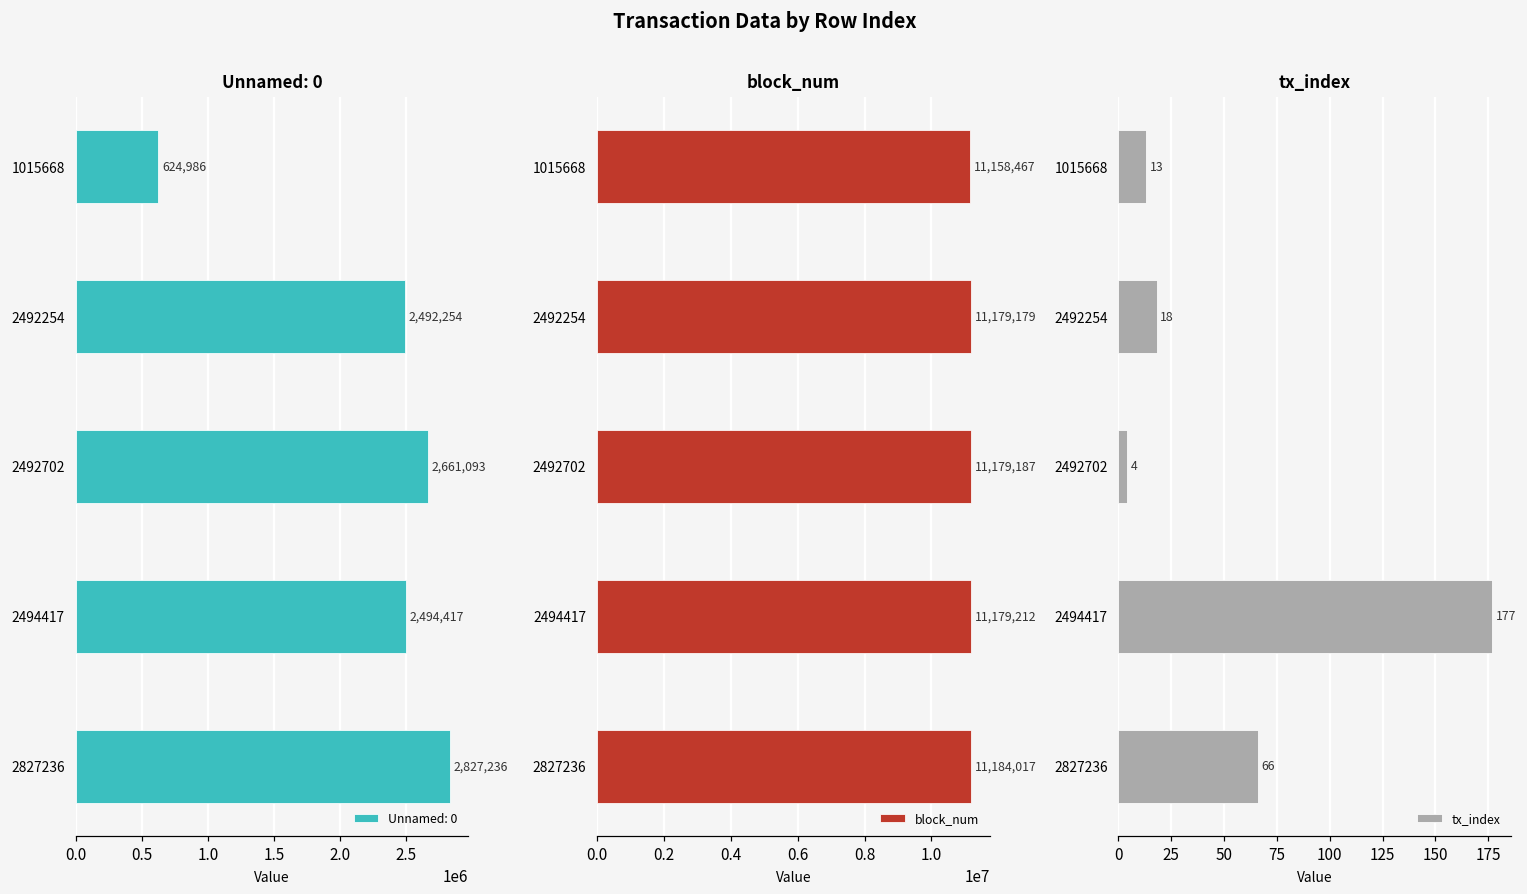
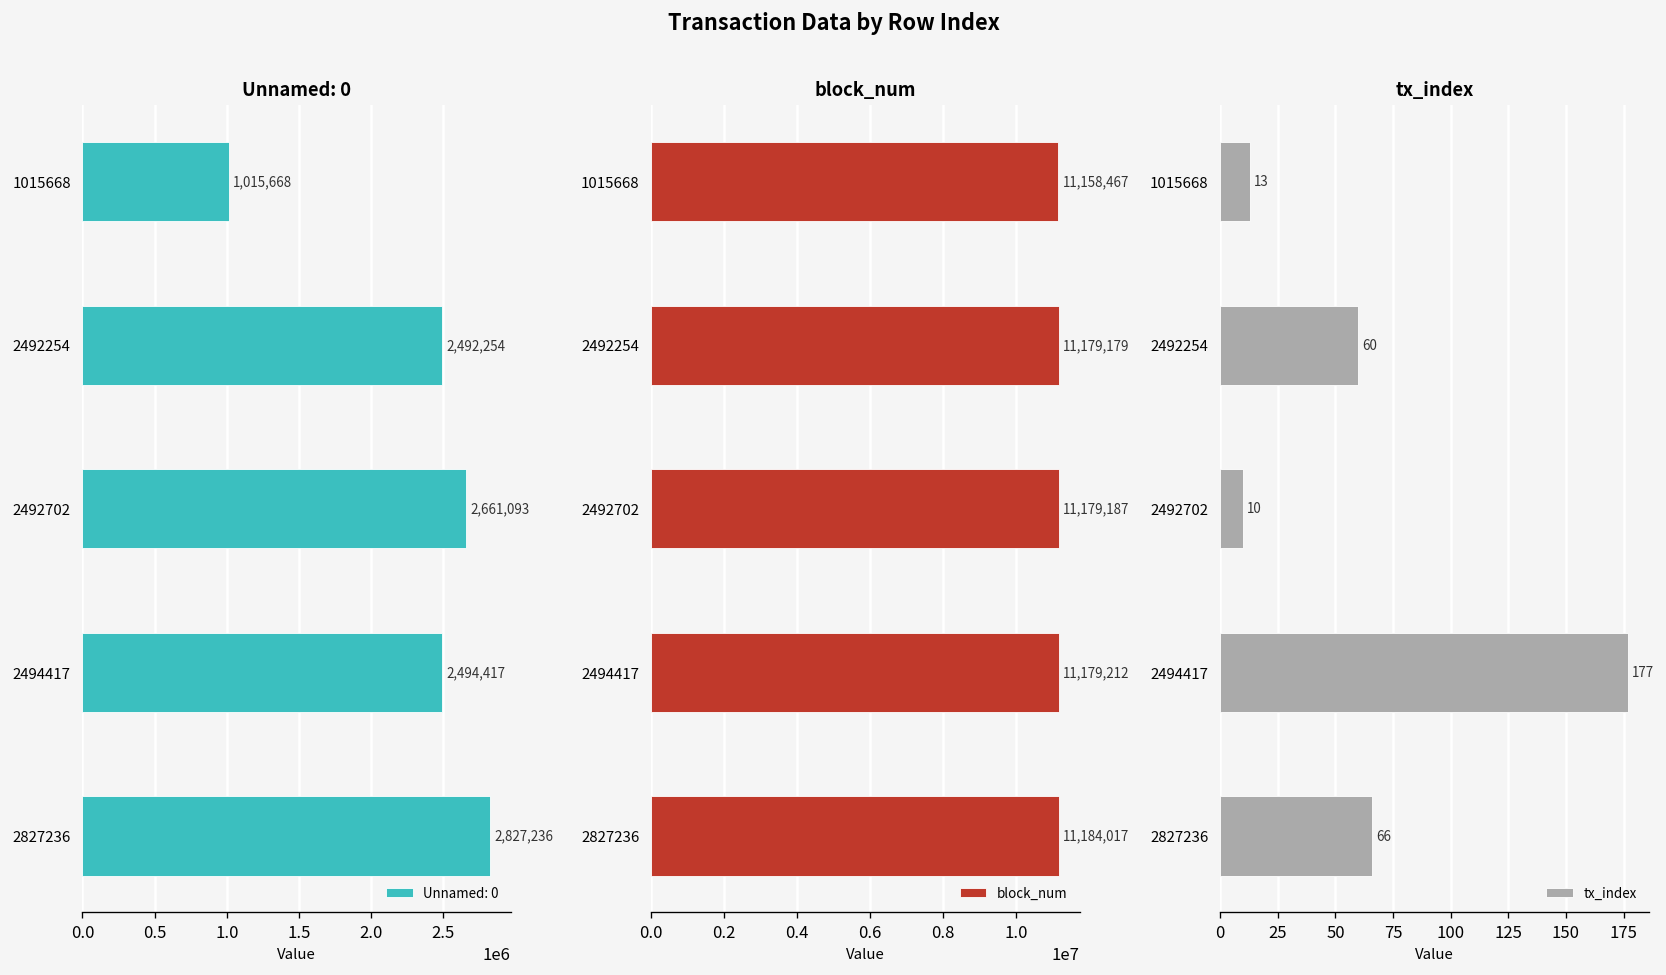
  {
    "Unnamed: 0": {
-     "1015668": "624,986",
+     "1015668": "1,015,668",
      "2492254": "2,492,254",
      "2492702": "2,661,093",
      "2494417": "2,494,417",
      "2827236": "2,827,236"
    },
    "block_num": {
      "1015668": "11,158,467",
      "2492254": "11,179,179",
      "2492702": "11,179,187",
      "2494417": "11,179,212",
      "2827236": "11,184,017"
    },
    "tx_index": {
      "1015668": "13",
-     "2492254": "18",
-     "2492702": "4",
+     "2492254": "60",
+     "2492702": "10",
      "2494417": "177",
      "2827236": "66"
    }
  }
